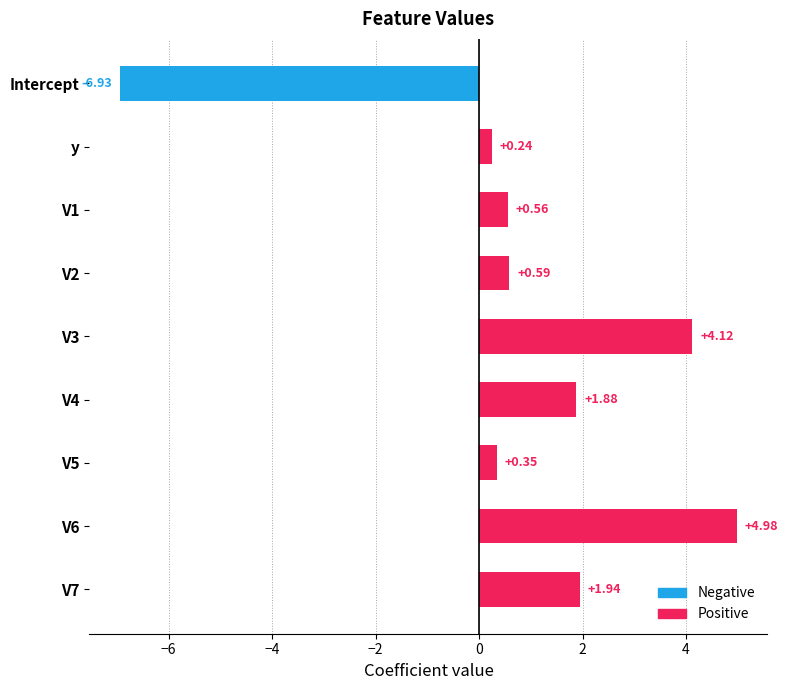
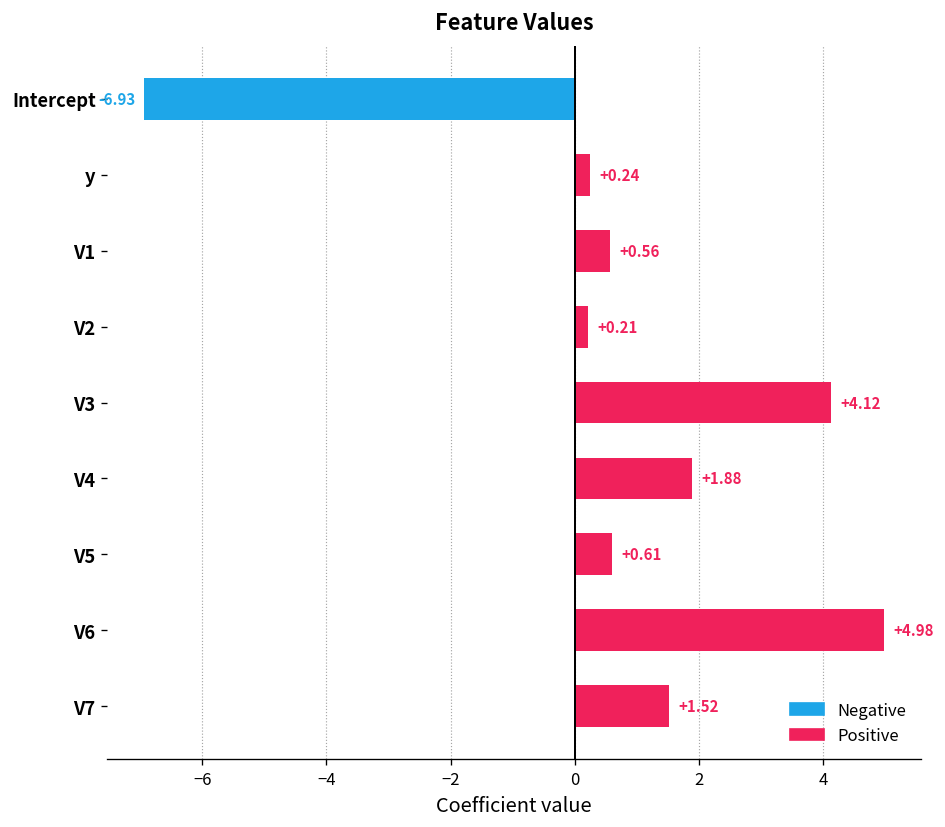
  {
    "Intercept": "-6.93",
    "y": "+0.24",
    "V1": "+0.56",
-   "V2": "+0.59",
+   "V2": "+0.21",
    "V3": "+4.12",
    "V4": "+1.88",
-   "V5": "+0.35",
+   "V5": "+0.61",
    "V6": "+4.98",
-   "V7": "+1.94"
+   "V7": "+1.52"
  }
